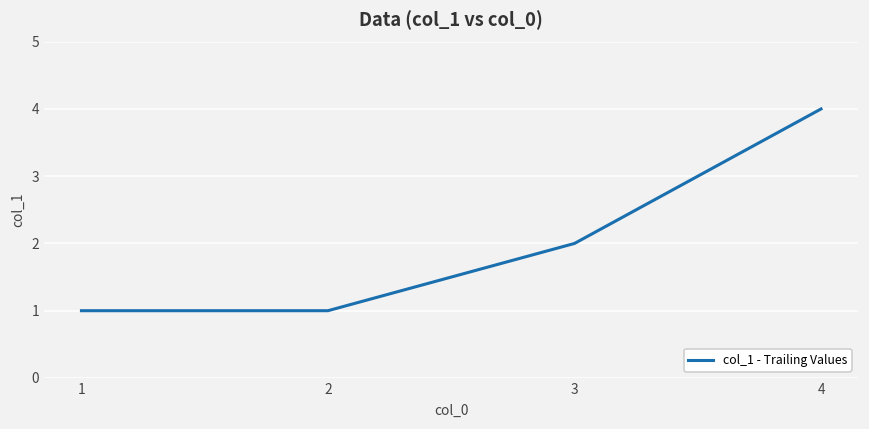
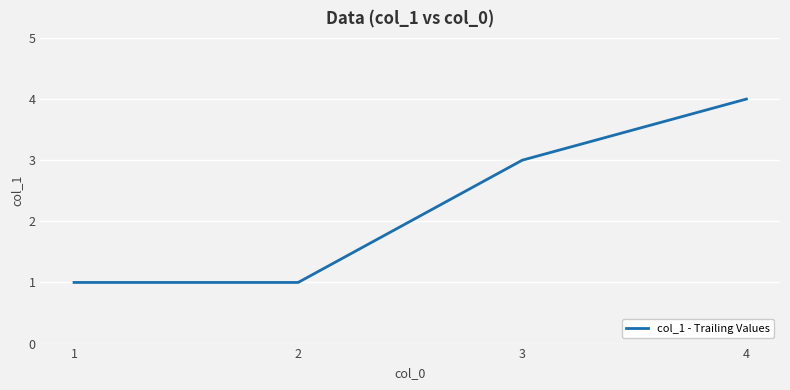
  {
    "1": 1,
    "2": 1,
-   "3": 2,
+   "3": 3,
    "4": 4
  }
